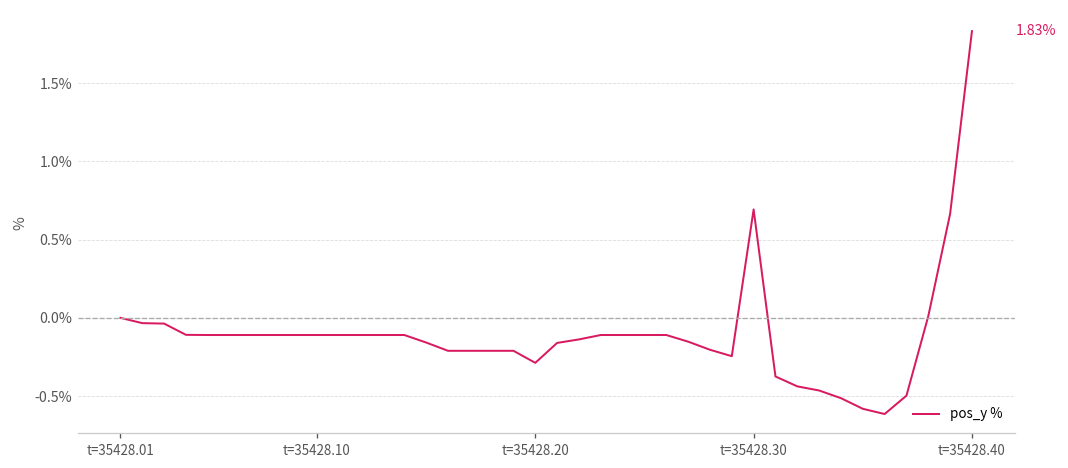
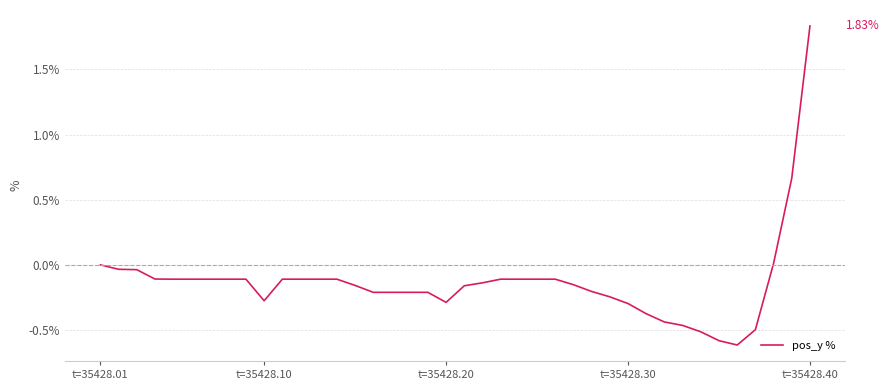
  {
    "t=35428.01": "0.00%",
-   "t=35428.10": "-0.11%",
+   "t=35428.10": "-0.28%",
    "t=35428.20": "-0.29%",
-   "t=35428.30": "0.69%",
+   "t=35428.30": "-0.30%",
    "t=35428.40": "1.83%"
  }
